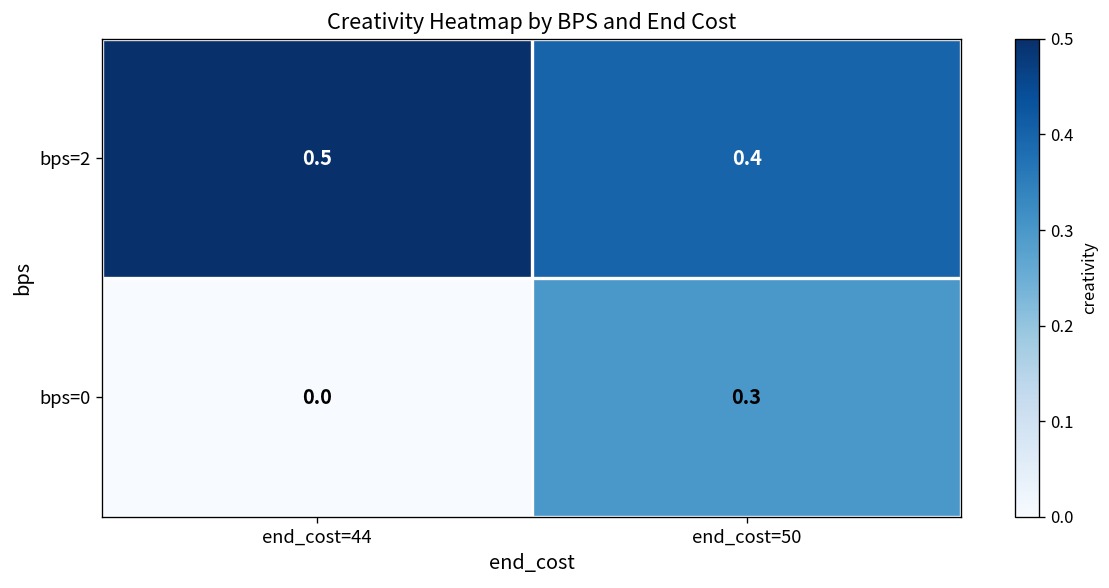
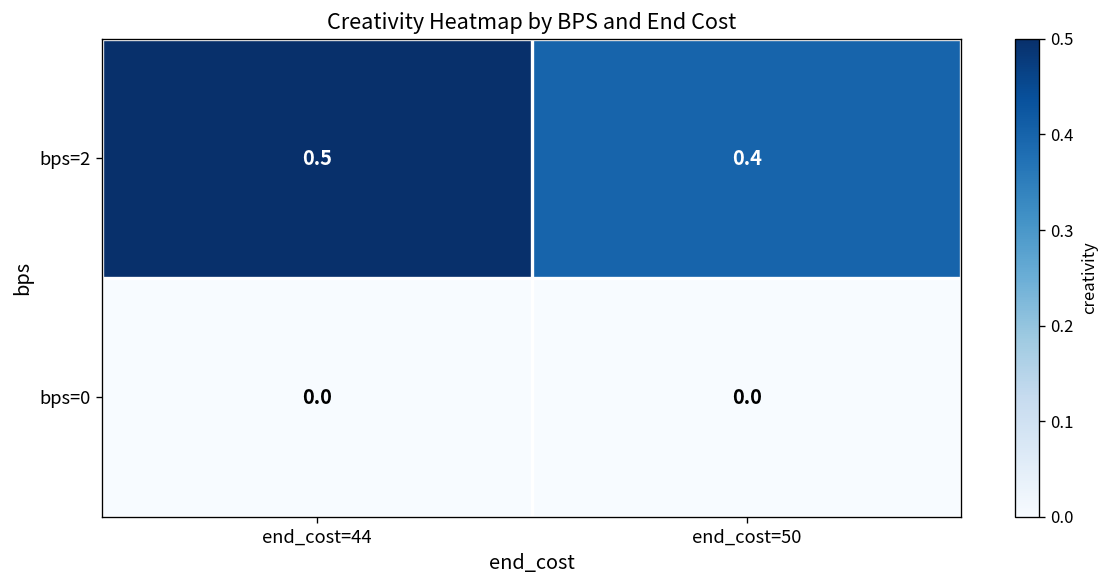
  {
    "bps=2": {
      "end_cost=44": 0.5,
      "end_cost=50": 0.4
    },
    "bps=0": {
      "end_cost=44": 0.0,
-     "end_cost=50": 0.3
+     "end_cost=50": 0.0
    }
  }
